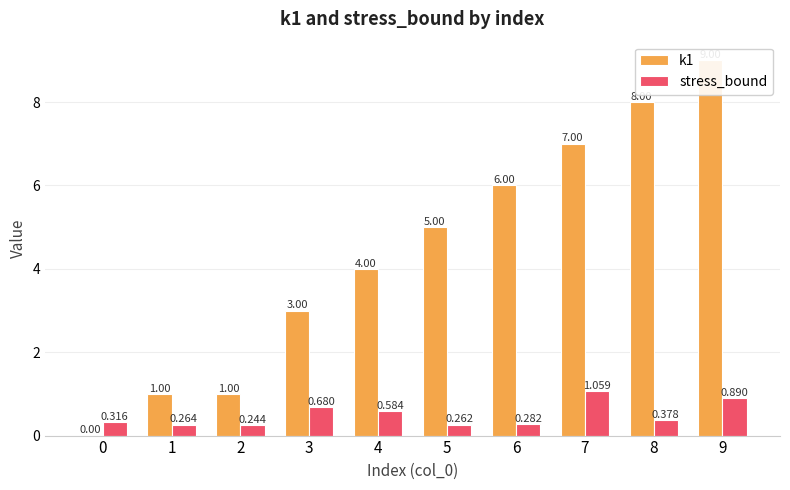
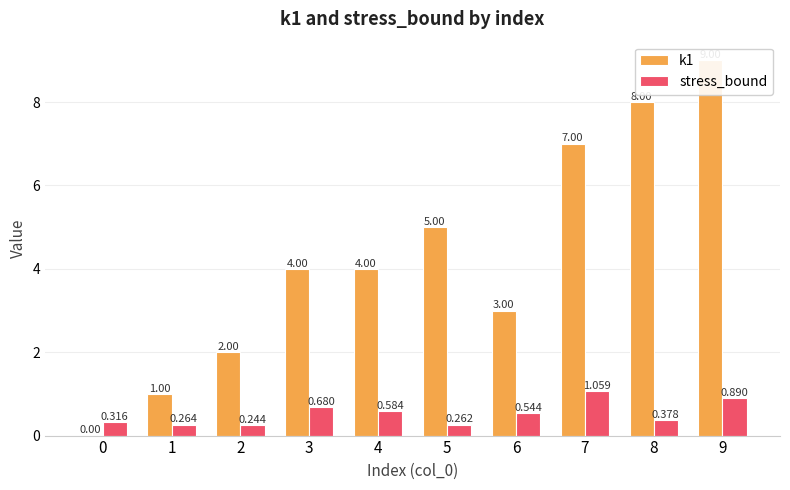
  {
    "k1": {
      "0": 0.00,
      "1": 1.00,
-     "2": 1.00,
-     "3": 3.00,
+     "2": 2.00,
+     "3": 4.00,
      "4": 4.00,
      "5": 5.00,
-     "6": 6.00,
+     "6": 3.00,
      "7": 7.00
    },
    "stress_bound": {
      "0": 0.316,
      "1": 0.264,
      "2": 0.244,
      "3": 0.680,
      "4": 0.584,
      "5": 0.262,
-     "6": 0.282,
+     "6": 0.544,
      "7": 1.059,
      "8": 0.378,
      "9": 0.890
    }
  }
